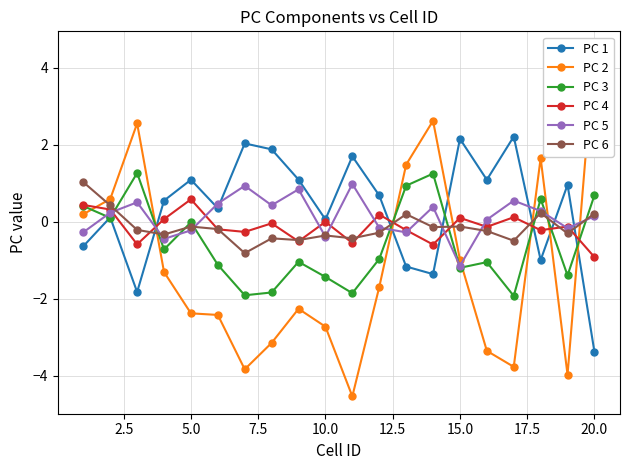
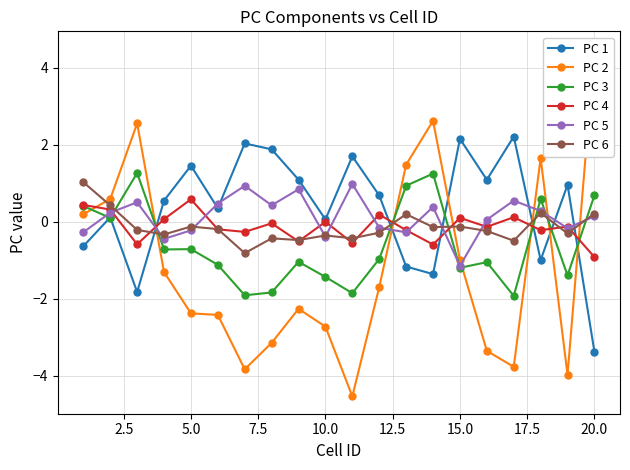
  {
    "PC 1": {
-     "5.0": 1.1,
+     "5.0": 1.5,
      "15.0": 2.2,
      "20.0": -3.4
    },
    "PC 2": {
      "5.0": -2.4,
      "10.0": -2.7,
      "15.0": -1.0
    },
    "PC 3": {
-     "5.0": 0.0,
+     "5.0": -0.7,
      "10.0": -1.4,
      "20.0": 0.7
    },
    "PC 4": {
      "5.0": 0.6,
      "15.0": 0.1,
      "20.0": -0.9
    },
    "PC 5": {
      "5.0": -0.2,
      "20.0": 0.1
    },
    "PC 6": {
      "5.0": -0.1,
      "15.0": -0.1,
      "20.0": 0.2
    }
  }
